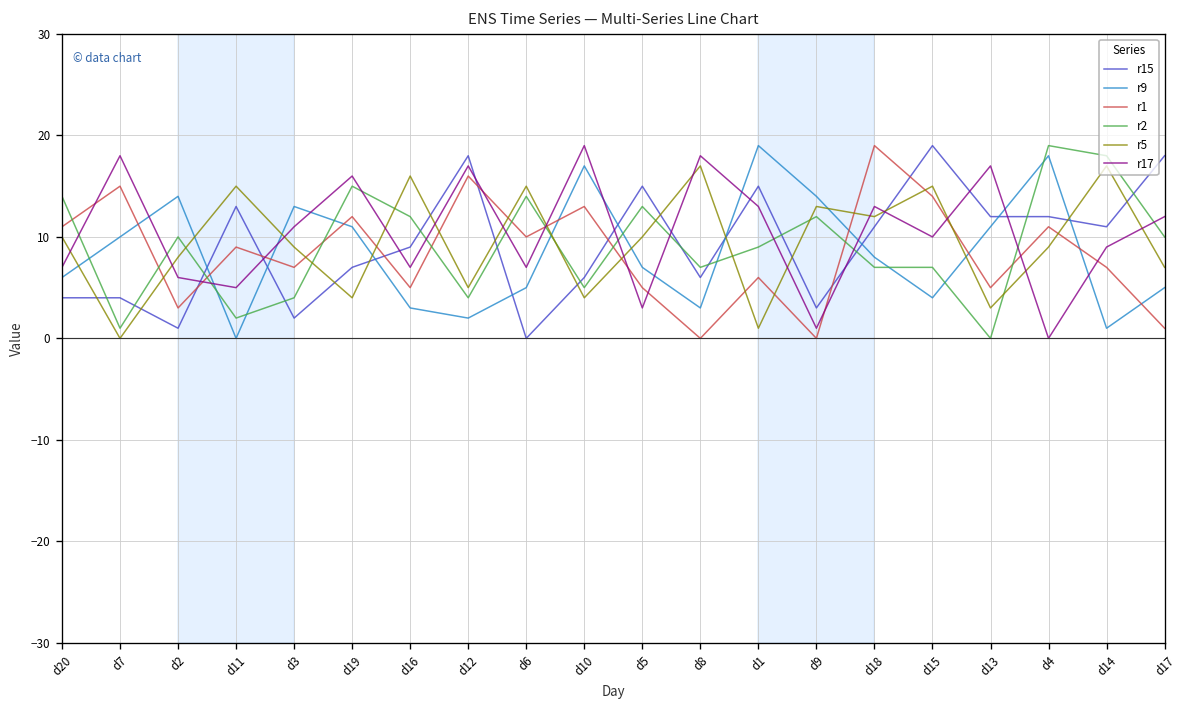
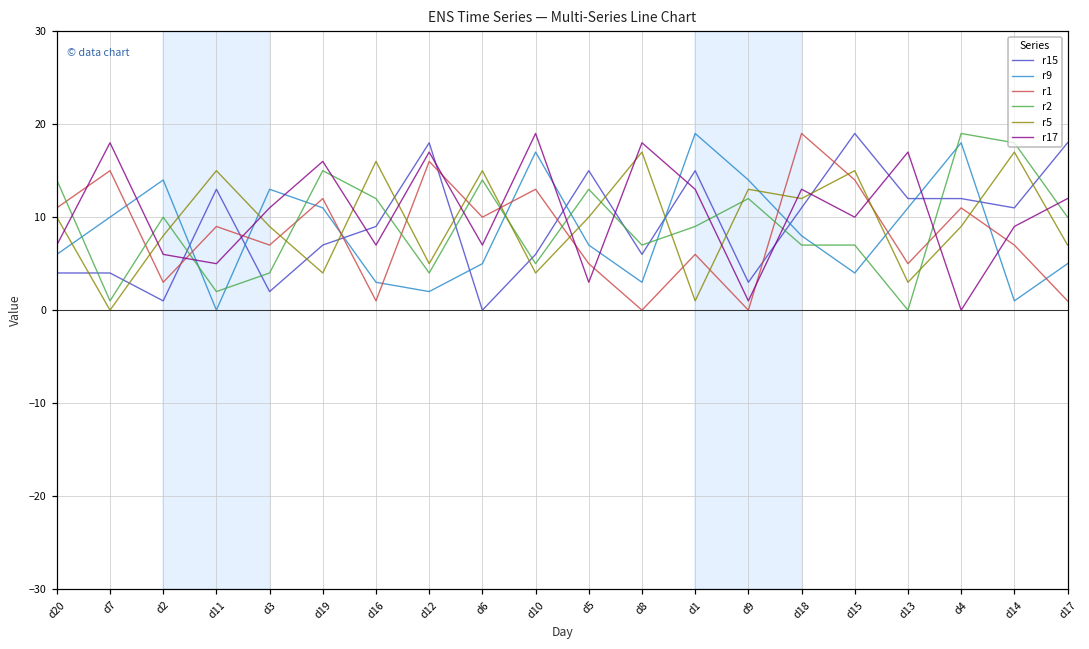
  {
    "r15": {
      "d20": 4,
      "d7": 4,
      "d2": 1,
      "d11": 13,
      "d3": 2,
      "d19": 7,
      "d16": 9,
      "d12": 18,
      "d6": 0,
      "d10": 6,
      "d5": 15,
      "d8": 6,
      "d1": 15,
      "d9": 3,
      "d18": 11,
      "d15": 19,
      "d13": 12,
      "d4": 12,
      "d14": 11,
      "d17": 18
    },
    "r9": {
      "d20": 6,
      "d7": 10,
      "d2": 14,
      "d11": 0,
      "d3": 13,
      "d19": 11,
      "d16": 3,
      "d12": 2,
      "d6": 5,
      "d10": 17,
      "d5": 7,
      "d8": 3,
      "d1": 19,
      "d9": 14,
      "d18": 8,
      "d15": 4,
      "d13": 11,
      "d4": 18,
      "d14": 1,
      "d17": 5
    },
    "r1": {
      "d20": 11,
      "d7": 15,
      "d2": 3,
      "d11": 9,
      "d3": 7,
      "d19": 12,
-     "d16": 5,
+     "d16": 1,
      "d12": 16,
      "d6": 10,
      "d10": 13,
      "d5": 5,
      "d8": 0,
      "d1": 6,
      "d9": 0,
      "d18": 19,
      "d15": 14,
      "d13": 5,
      "d4": 11,
      "d14": 7,
      "d17": 1
    },
    "r2": {
      "d20": 14,
      "d7": 1,
      "d2": 10,
      "d11": 2,
      "d3": 4,
      "d19": 15,
      "d16": 12,
      "d12": 4,
      "d6": 14,
      "d10": 5,
      "d5": 13,
      "d8": 7,
      "d1": 9,
      "d9": 12,
      "d18": 7,
      "d15": 7,
      "d13": 0,
      "d4": 19,
      "d17": 10
    },
    "r5": {
      "d20": 10,
      "d7": 0,
      "d2": 8,
      "d11": 15,
      "d3": 9,
      "d19": 4,
      "d16": 16,
      "d12": 5,
      "d6": 15,
      "d10": 4,
      "d5": 10,
      "d8": 17,
      "d1": 1,
      "d9": 13,
      "d18": 12,
      "d15": 15,
      "d13": 3,
      "d4": 9,
      "d17": 7
    },
    "r17": {
      "d20": 7,
      "d7": 18,
      "d2": 6,
      "d11": 5,
      "d3": 11,
      "d19": 16,
      "d16": 7,
      "d12": 17,
      "d6": 7,
      "d10": 19,
      "d5": 3,
      "d8": 18,
      "d1": 13,
      "d9": 1,
      "d18": 13,
      "d15": 10,
      "d13": 17,
      "d4": 0,
      "d14": 9,
      "d17": 12
    }
  }
